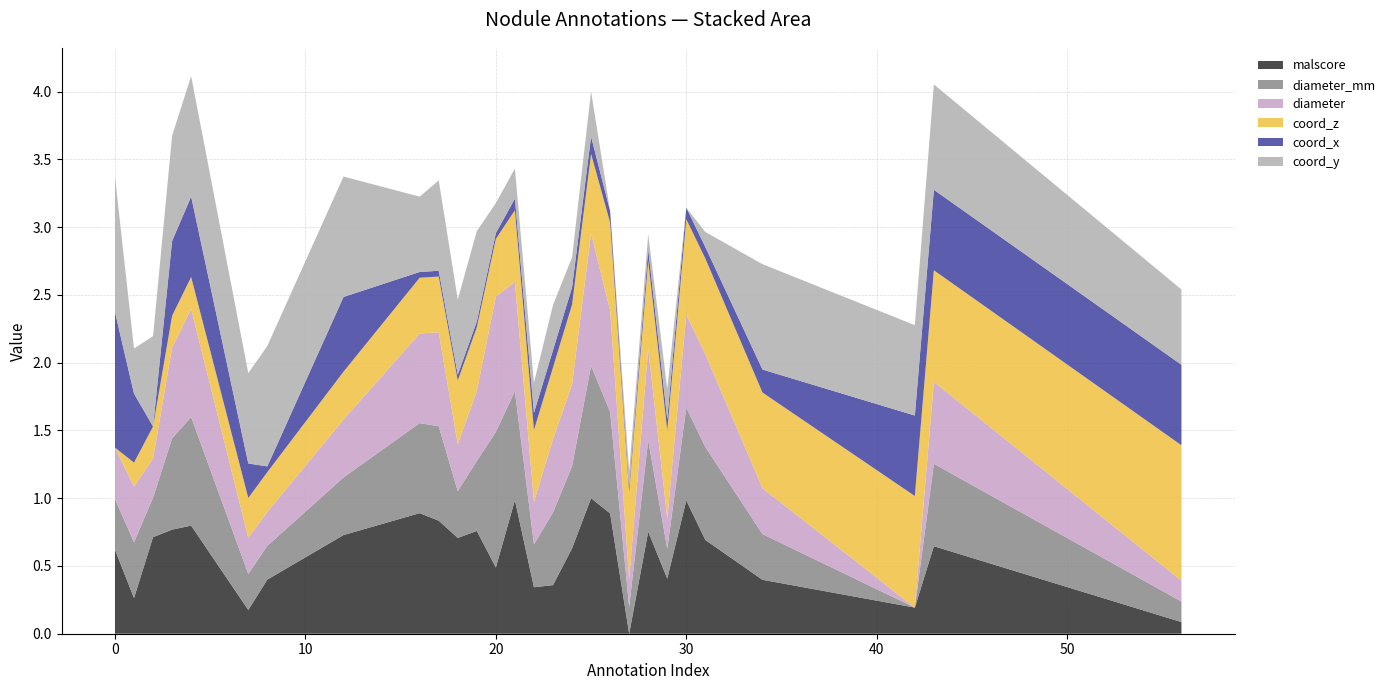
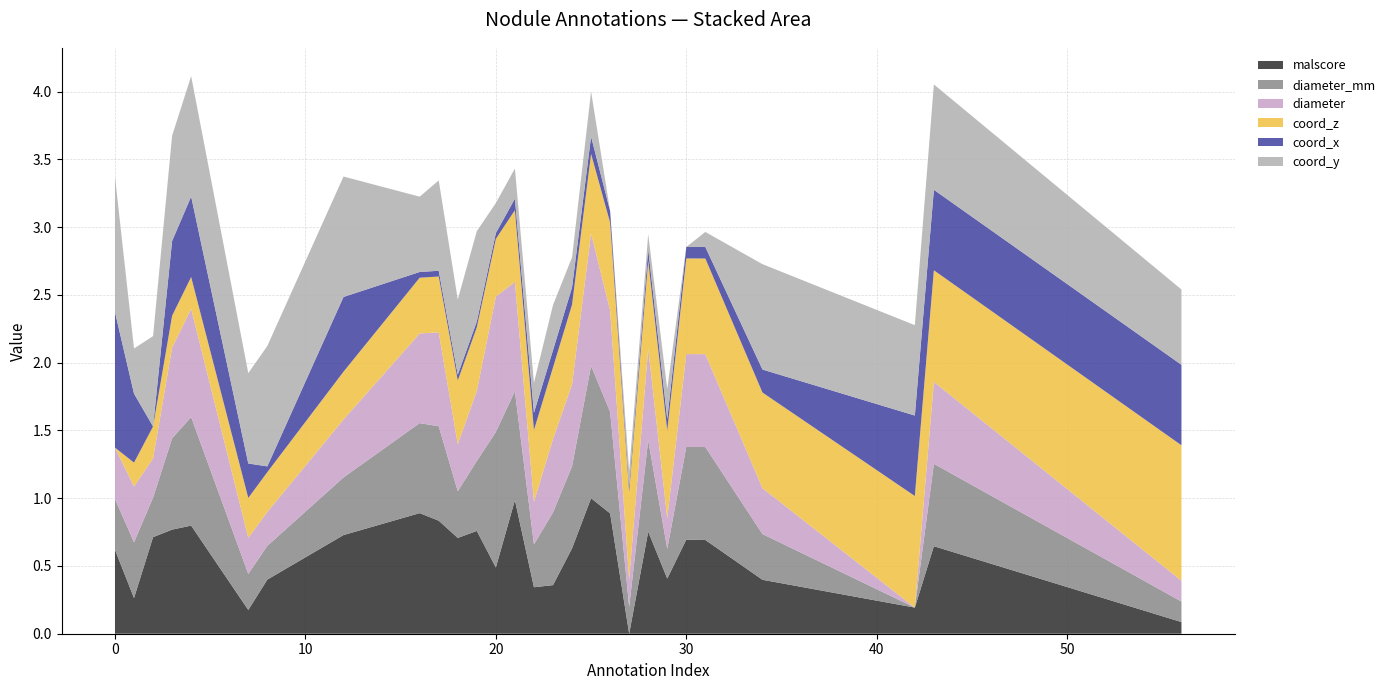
  {
    "malscore": {
      "0": 0.62,
      "20": 0.49,
-     "30": 0.98
+     "30": 0.69
    },
    "diameter_mm": {
      "0": 0.37,
      "20": 1.00,
      "30": 0.68
    },
    "coord_z": {
      "20": 0.43,
      "30": 0.71
    },
    "coord_x": {
      "0": 1.00,
      "20": 0.04
    }
  }
